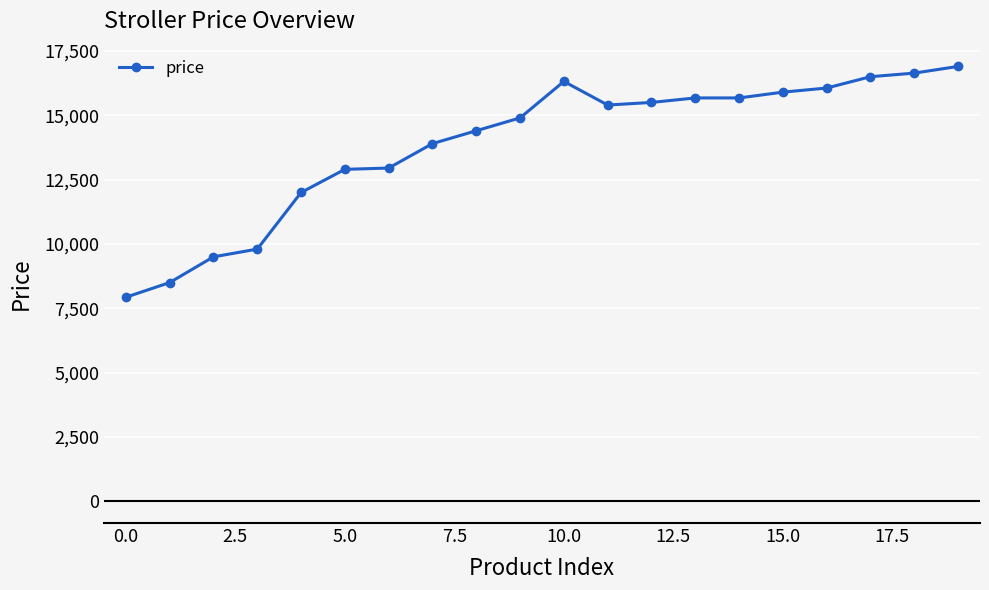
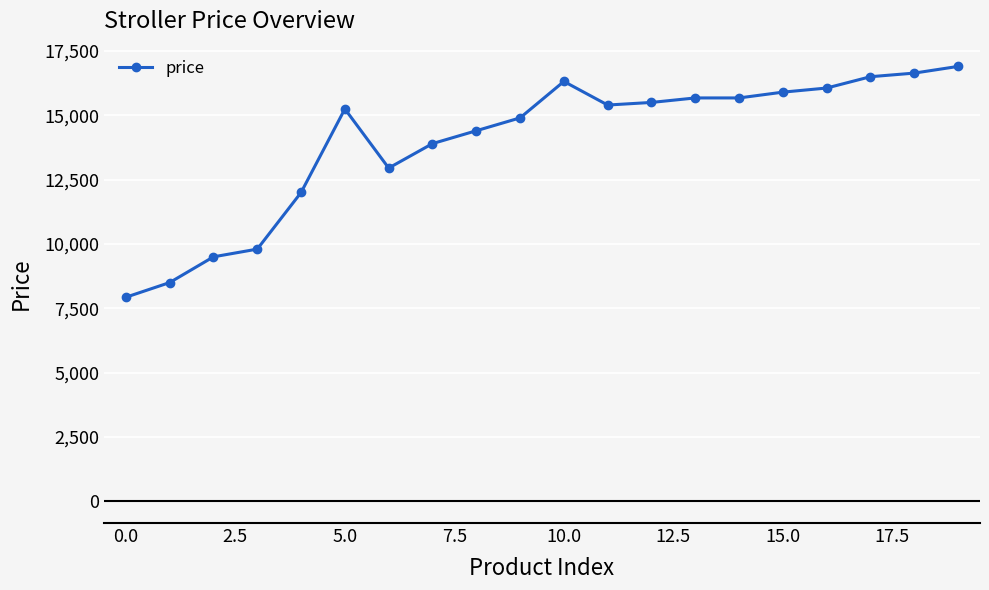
  {
    "0.0": "7,900",
-   "5.0": "12,900",
+   "5.0": "15,200",
    "10.0": "16,300",
    "15.0": "15,900"
  }
